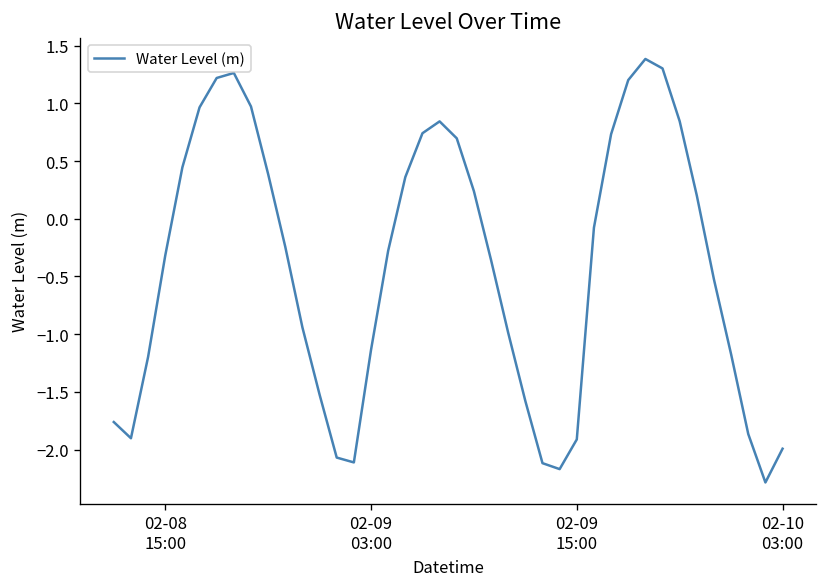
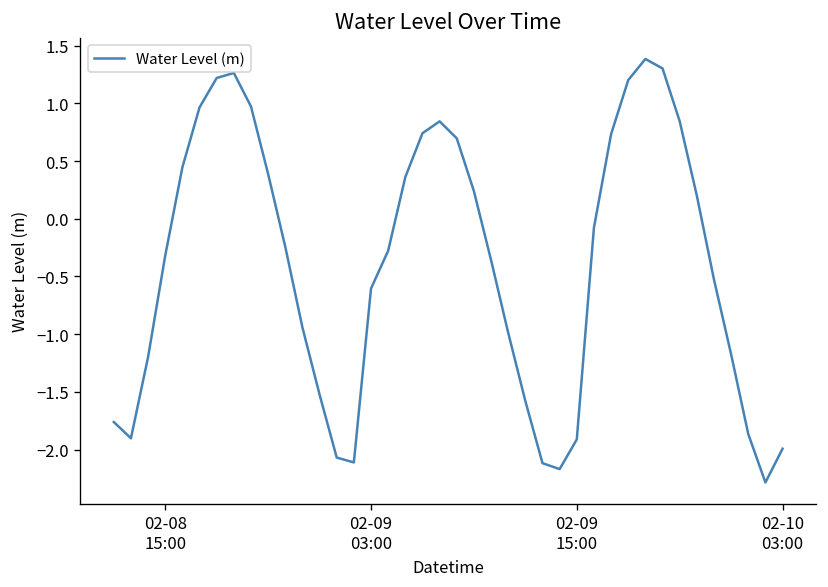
  {
    "02-08 15:00": -0.3,
-   "02-09 03:00": -1.1,
+   "02-09 03:00": -0.6,
    "02-09 15:00": -1.9,
    "02-10 03:00": -2.0
  }
